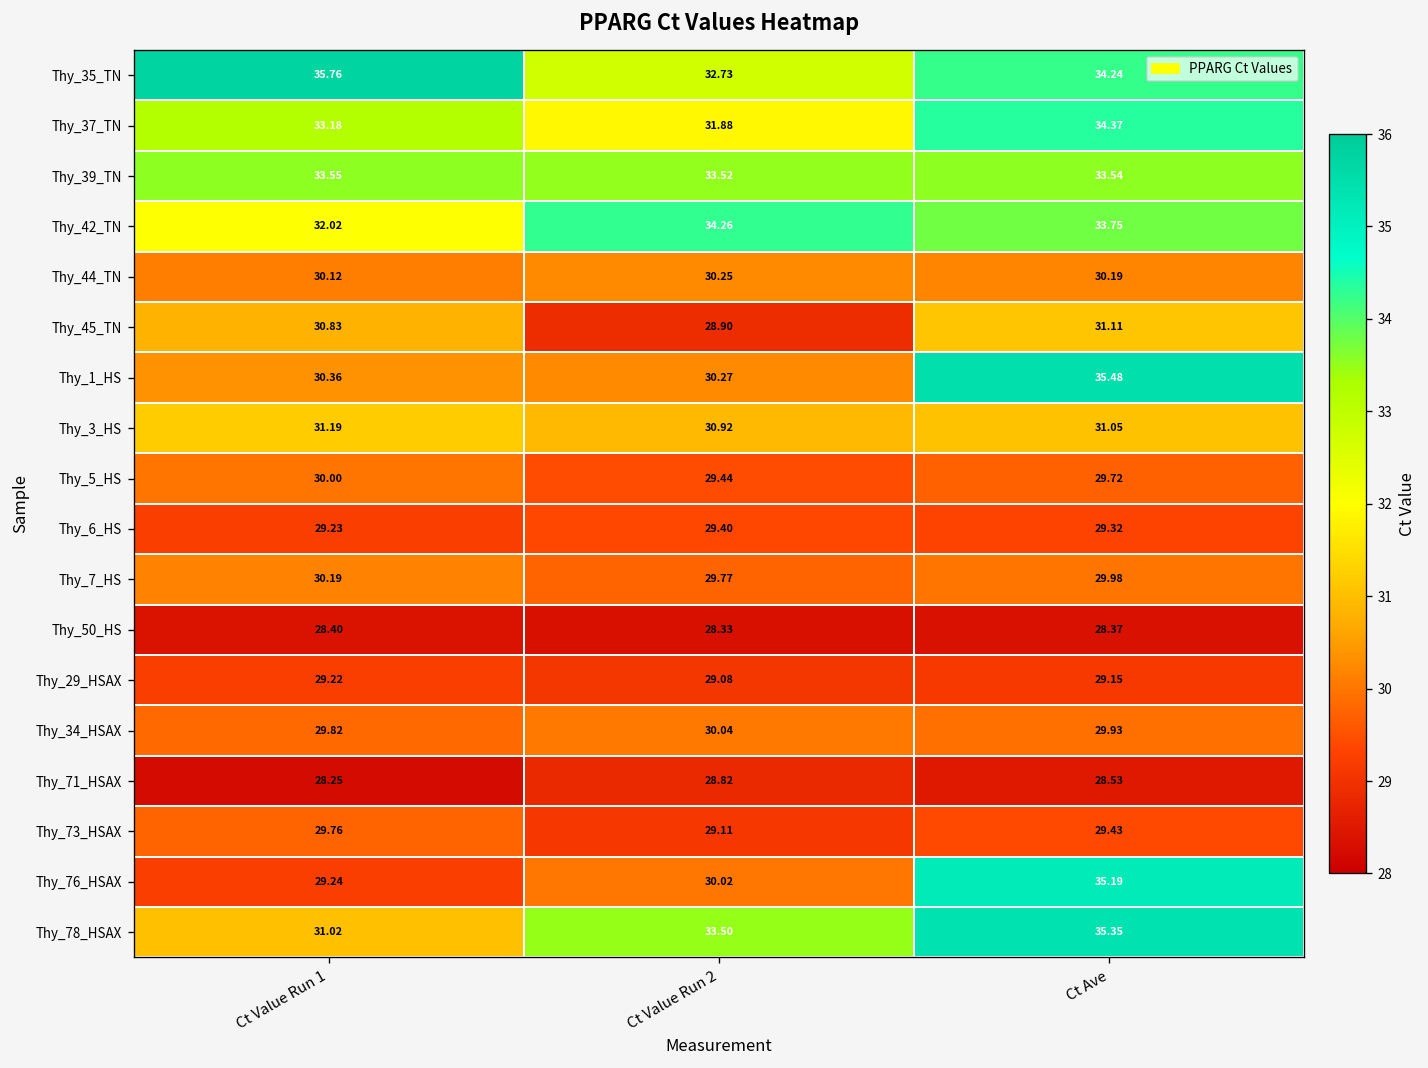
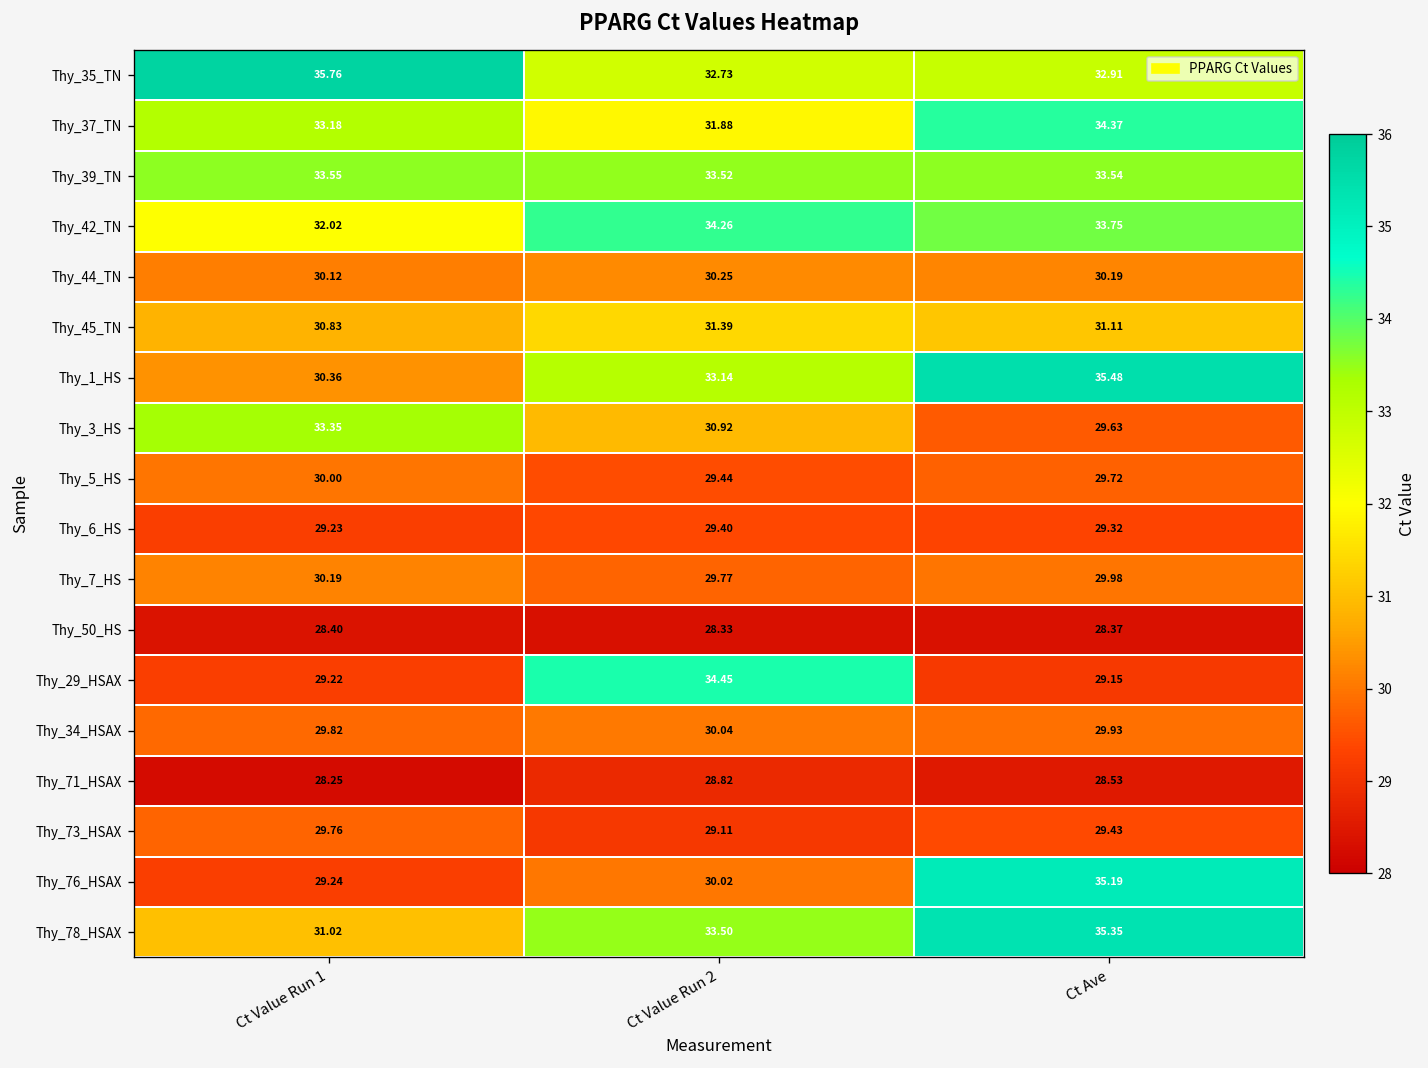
  {
    "Thy_35_TN": {
      "Ct Value Run 1": 35.76,
      "Ct Value Run 2": 32.73,
-     "Ct Ave": 34.24
+     "Ct Ave": 32.91
    },
    "Thy_37_TN": {
      "Ct Value Run 1": 33.18,
      "Ct Value Run 2": 31.88,
      "Ct Ave": 34.37
    },
    "Thy_39_TN": {
      "Ct Value Run 1": 33.55,
      "Ct Value Run 2": 33.52,
      "Ct Ave": 33.54
    },
    "Thy_42_TN": {
      "Ct Value Run 1": 32.02,
      "Ct Value Run 2": 34.26,
      "Ct Ave": 33.75
    },
    "Thy_44_TN": {
      "Ct Value Run 1": 30.12,
      "Ct Value Run 2": 30.25,
      "Ct Ave": 30.19
    },
    "Thy_45_TN": {
      "Ct Value Run 1": 30.83,
-     "Ct Value Run 2": 28.90,
+     "Ct Value Run 2": 31.39,
      "Ct Ave": 31.11
    },
    "Thy_1_HS": {
      "Ct Value Run 1": 30.36,
-     "Ct Value Run 2": 30.27,
+     "Ct Value Run 2": 33.14,
      "Ct Ave": 35.48
    },
    "Thy_3_HS": {
-     "Ct Value Run 1": 31.19,
+     "Ct Value Run 1": 33.35,
      "Ct Value Run 2": 30.92,
-     "Ct Ave": 31.05
+     "Ct Ave": 29.63
    },
    "Thy_5_HS": {
      "Ct Value Run 1": 30.00,
      "Ct Value Run 2": 29.44,
      "Ct Ave": 29.72
    },
    "Thy_6_HS": {
      "Ct Value Run 1": 29.23,
      "Ct Value Run 2": 29.40,
      "Ct Ave": 29.32
    },
    "Thy_7_HS": {
      "Ct Value Run 1": 30.19,
      "Ct Value Run 2": 29.77,
      "Ct Ave": 29.98
    },
    "Thy_50_HS": {
      "Ct Value Run 1": 28.40,
      "Ct Value Run 2": 28.33,
      "Ct Ave": 28.37
    },
    "Thy_29_HSAX": {
      "Ct Value Run 1": 29.22,
-     "Ct Value Run 2": 29.08,
+     "Ct Value Run 2": 34.45,
      "Ct Ave": 29.15
    },
    "Thy_34_HSAX": {
      "Ct Value Run 1": 29.82,
      "Ct Value Run 2": 30.04,
      "Ct Ave": 29.93
    },
    "Thy_71_HSAX": {
      "Ct Value Run 1": 28.25,
      "Ct Value Run 2": 28.82,
      "Ct Ave": 28.53
    },
    "Thy_73_HSAX": {
      "Ct Value Run 1": 29.76,
      "Ct Value Run 2": 29.11,
      "Ct Ave": 29.43
    },
    "Thy_76_HSAX": {
      "Ct Value Run 1": 29.24,
      "Ct Value Run 2": 30.02,
      "Ct Ave": 35.19
    },
    "Thy_78_HSAX": {
      "Ct Value Run 1": 31.02,
      "Ct Value Run 2": 33.50,
      "Ct Ave": 35.35
    }
  }
